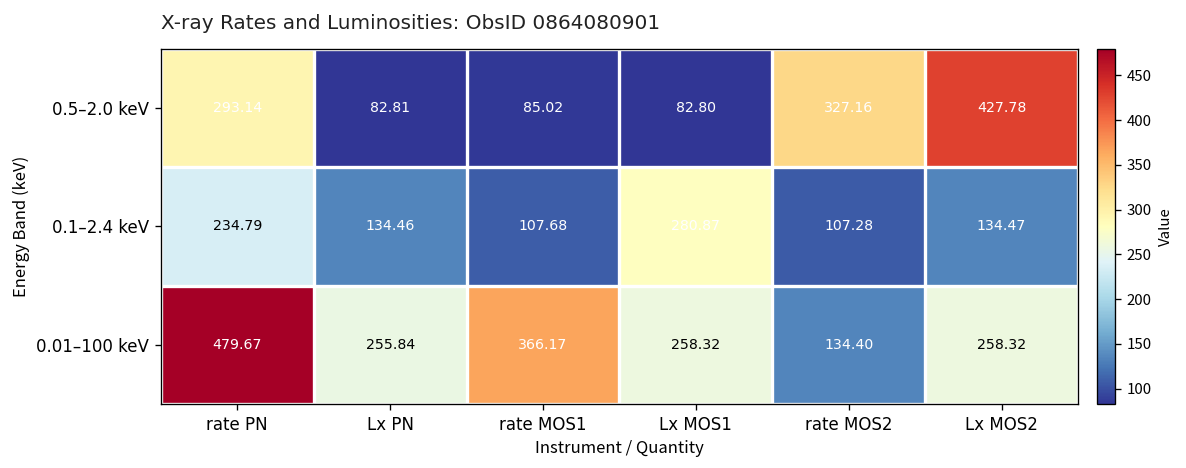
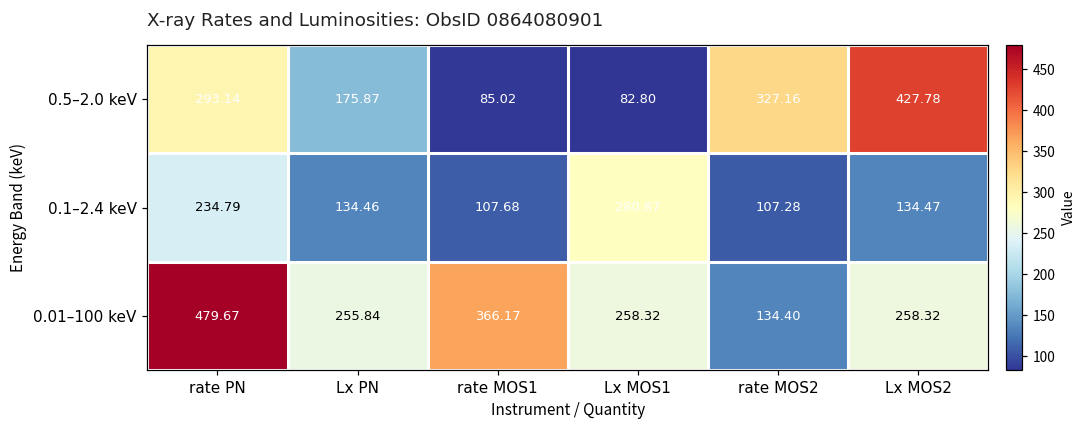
  {
    "0.5–2.0 keV": {
      "rate PN": 293.14,
-     "Lx PN": 82.81,
+     "Lx PN": 175.87,
      "rate MOS1": 85.02,
      "Lx MOS1": 82.80,
      "rate MOS2": 327.16,
      "Lx MOS2": 427.78
    },
    "0.1–2.4 keV": {
      "rate PN": 234.79,
      "Lx PN": 134.46,
      "rate MOS1": 107.68,
      "Lx MOS1": 280.87,
      "rate MOS2": 107.28,
      "Lx MOS2": 134.47
    },
    "0.01–100 keV": {
      "rate PN": 479.67,
      "Lx PN": 255.84,
      "rate MOS1": 366.17,
      "Lx MOS1": 258.32,
      "rate MOS2": 134.40,
      "Lx MOS2": 258.32
    }
  }
